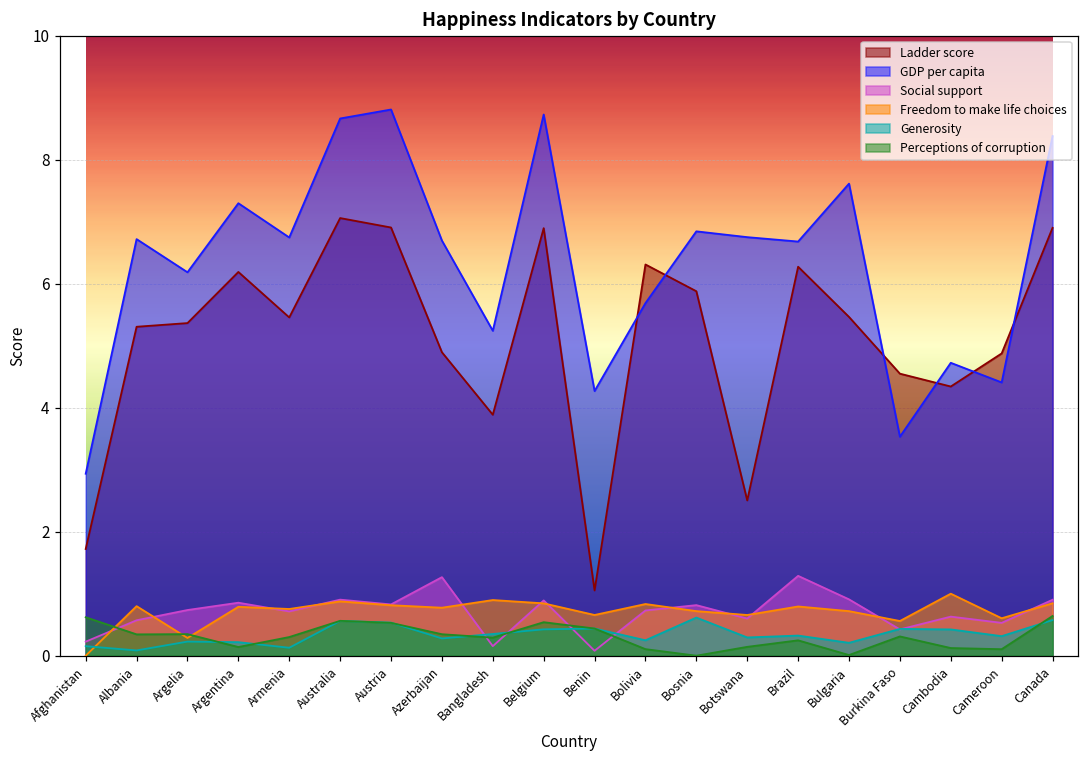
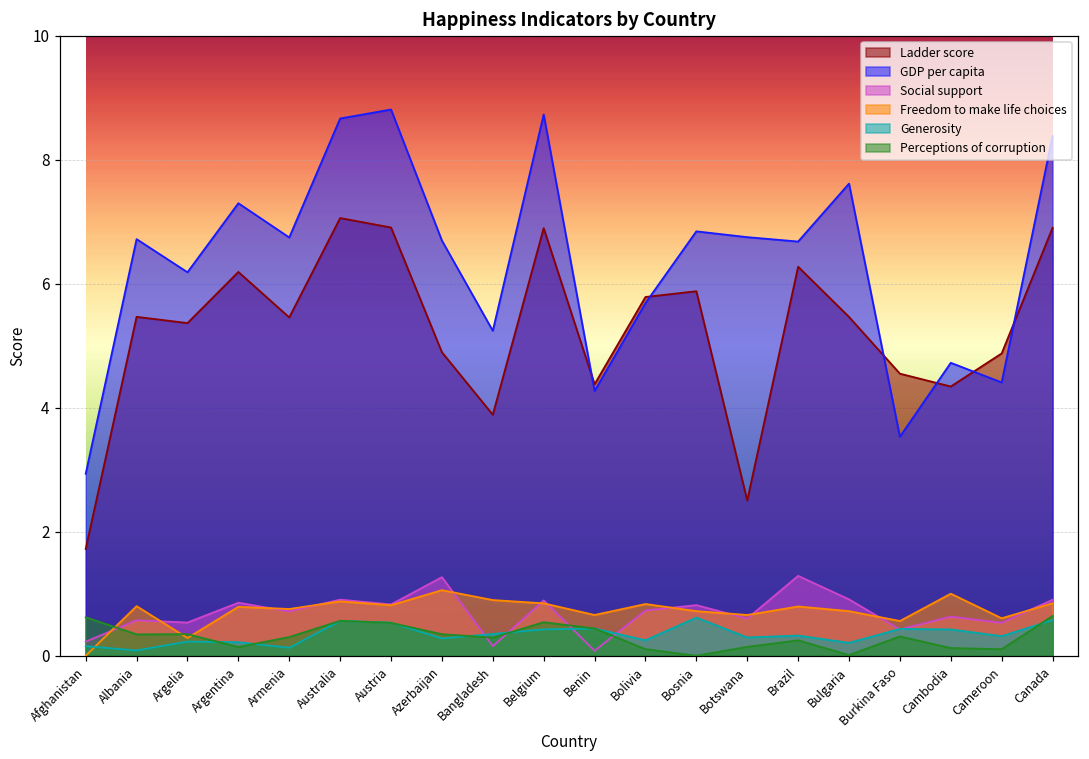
  {
    "Ladder score": {
      "Afghanistan": 1.7,
-     "Albania": 5.3,
+     "Albania": 5.5,
      "Argelia": 5.4,
      "Argentina": 6.2,
      "Armenia": 5.5,
      "Australia": 7.1,
      "Austria": 6.9,
      "Azerbaijan": 4.9,
      "Bangladesh": 3.9,
      "Belgium": 6.9,
-     "Benin": 1.1,
-     "Bolivia": 6.3,
+     "Benin": 4.4,
+     "Bolivia": 5.8,
      "Bosnia": 5.9,
      "Botswana": 2.5,
      "Brazil": 6.3,
      "Bulgaria": 5.5,
      "Burkina Faso": 4.5,
      "Cambodia": 4.3,
      "Cameroon": 4.9,
      "Canada": 6.9
    },
    "GDP per capita": {
      "Afghanistan": 2.9,
      "Albania": 6.7,
      "Argelia": 6.2,
      "Argentina": 7.3,
      "Armenia": 6.7,
      "Australia": 8.7,
      "Austria": 8.8,
      "Azerbaijan": 6.7,
      "Bangladesh": 5.2,
      "Belgium": 8.7,
      "Benin": 4.3,
      "Bolivia": 5.7,
      "Bosnia": 6.8,
      "Botswana": 6.7,
      "Brazil": 6.7,
      "Bulgaria": 7.6,
      "Burkina Faso": 3.5,
      "Cambodia": 4.7,
      "Cameroon": 4.4
    },
    "Social support": {
      "Afghanistan": 0.2,
      "Albania": 0.6,
-     "Argelia": 0.7,
+     "Argelia": 0.5,
      "Argentina": 0.9,
      "Azerbaijan": 1.3,
      "Bangladesh": 0.2,
      "Belgium": 0.9,
      "Benin": 0.1,
      "Bolivia": 0.7,
      "Bosnia": 0.8,
      "Botswana": 0.6,
      "Brazil": 1.3,
      "Bulgaria": 0.9,
      "Cambodia": 0.6,
      "Cameroon": 0.5,
      "Canada": 0.9
    },
    "Freedom to make life choices": {
      "Afghanistan": 0.0,
      "Albania": 0.8,
      "Argelia": 0.3,
      "Argentina": 0.8,
-     "Azerbaijan": 0.8,
+     "Azerbaijan": 1.1,
      "Bangladesh": 0.9,
      "Belgium": 0.8,
      "Benin": 0.7,
      "Bolivia": 0.8,
      "Bosnia": 0.7,
      "Botswana": 0.7,
      "Brazil": 0.8,
      "Bulgaria": 0.7,
      "Burkina Faso": 0.6,
      "Cambodia": 1.0,
      "Cameroon": 0.6,
      "Canada": 0.8
    },
    "Generosity": {
      "Afghanistan": 0.2,
      "Albania": 0.1,
      "Argelia": 0.2,
      "Argentina": 0.2,
      "Armenia": 0.1,
      "Azerbaijan": 0.3,
      "Bangladesh": 0.4,
      "Belgium": 0.4,
      "Bolivia": 0.2,
      "Bosnia": 0.6,
      "Botswana": 0.3,
      "Brazil": 0.3,
      "Bulgaria": 0.2,
      "Cambodia": 0.4,
      "Cameroon": 0.3,
      "Canada": 0.6
    },
    "Perceptions of corruption": {
      "Afghanistan": 0.6,
      "Albania": 0.3,
      "Argelia": 0.3,
      "Argentina": 0.1,
      "Armenia": 0.3,
      "Azerbaijan": 0.3,
      "Bangladesh": 0.3,
      "Belgium": 0.5,
      "Bolivia": 0.1,
      "Bosnia": 0.0,
      "Botswana": 0.1,
      "Brazil": 0.2,
      "Bulgaria": 0.0,
      "Burkina Faso": 0.3,
      "Cambodia": 0.1,
      "Cameroon": 0.1,
      "Canada": 0.6
    }
  }
